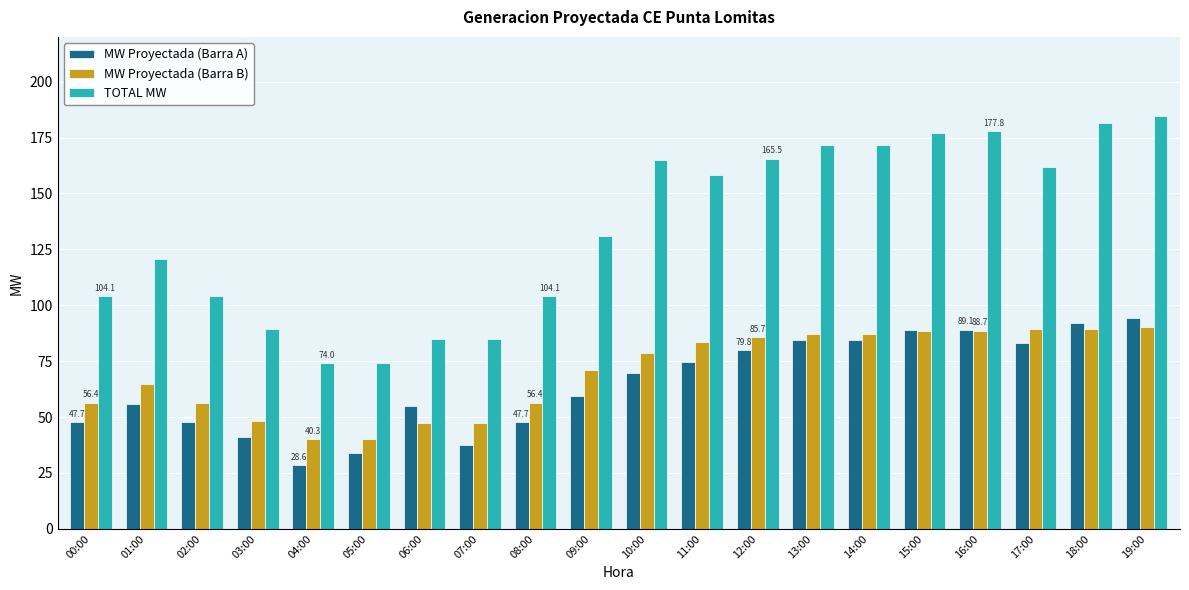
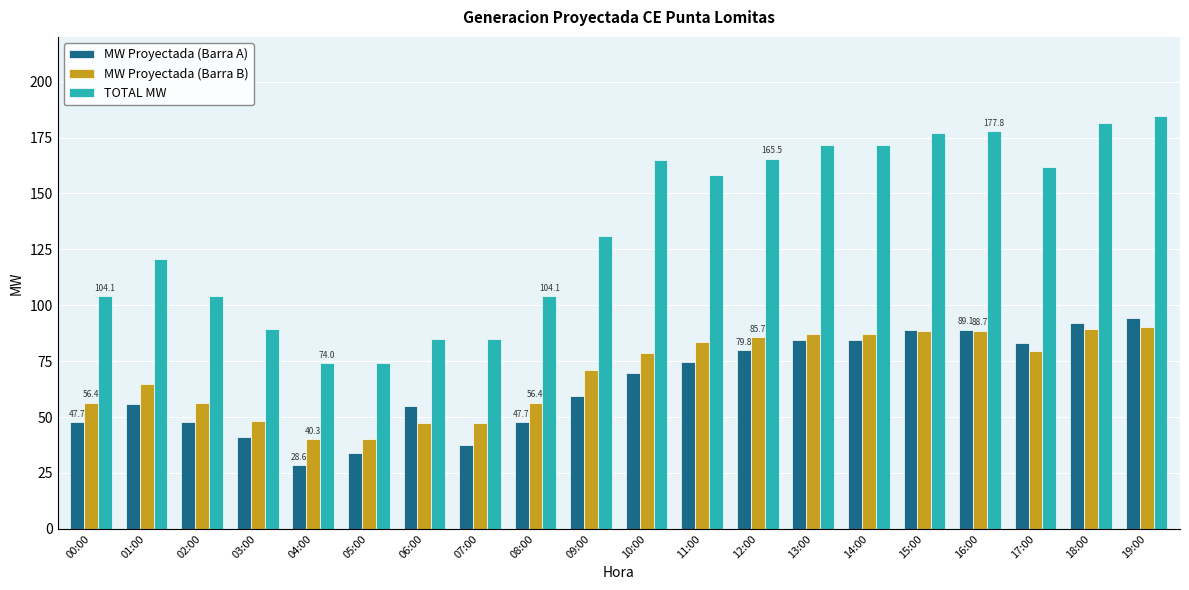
  {
    "MW Proyectada (Barra A)": {
      "00:00": 47.7,
      "04:00": 28.6,
      "08:00": 47.7,
      "12:00": 79.8,
      "16:00": 89.1
    },
    "MW Proyectada (Barra B)": {
      "01:00": 65,
      "02:00": 56,
      "03:00": 48,
      "05:00": 40,
      "06:00": 47,
      "07:00": 47,
      "09:00": 71,
      "10:00": 78,
      "11:00": 84,
      "13:00": 87,
      "14:00": 87,
      "15:00": 88,
-     "17:00": 89,
+     "17:00": 79,
      "18:00": 90,
      "19:00": 90
    },
    "TOTAL MW": {
      "00:00": 104.1,
      "04:00": 74.0,
      "08:00": 104.1,
      "12:00": 165.5,
      "16:00": 177.8
    }
  }
